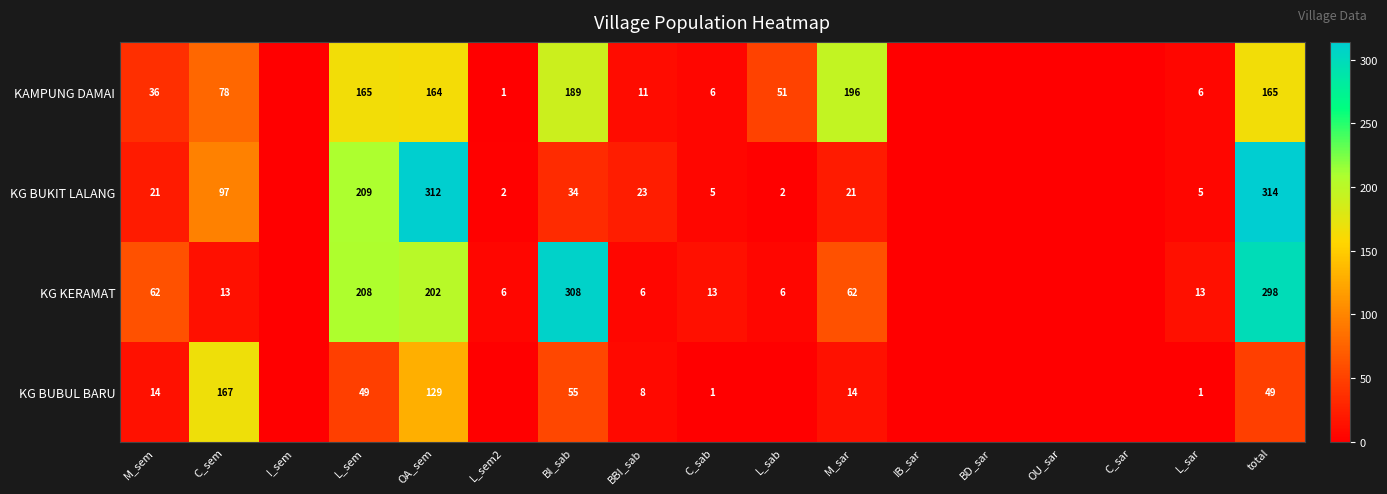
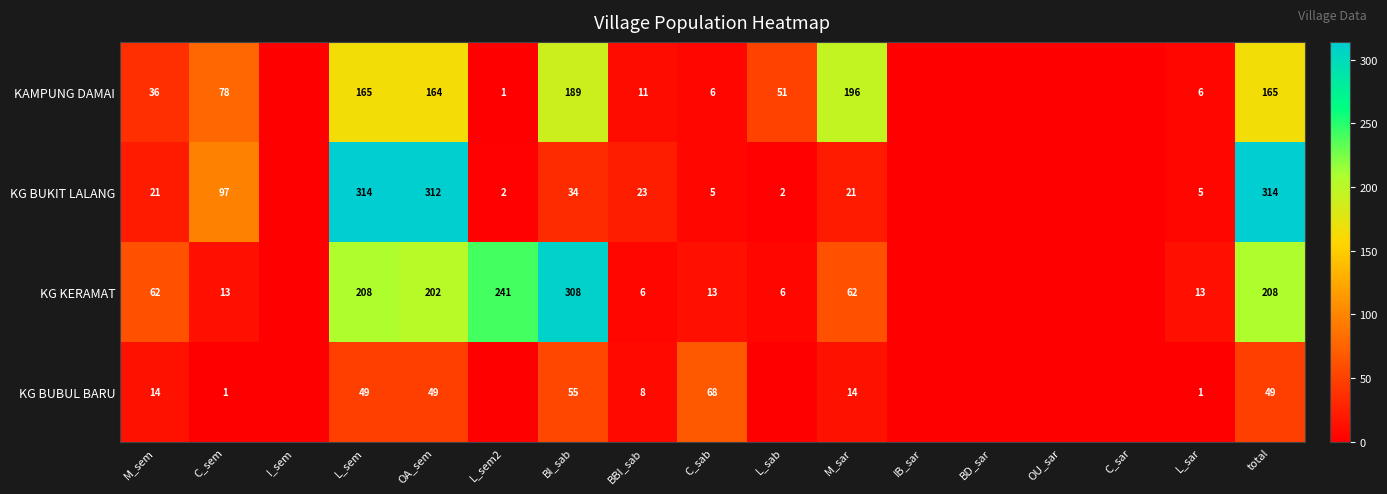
  {
    "KAMPUNG DAMAI": {
      "M_sem": 36,
      "C_sem": 78,
      "L_sem": 165,
      "OA_sem": 164,
      "L_sem2": 1,
      "BI_sab": 189,
      "BBI_sab": 11,
      "C_sab": 6,
      "L_sab": 51,
      "M_sar": 196,
      "L_sar": 6,
      "total": 165
    },
    "KG BUKIT LALANG": {
      "M_sem": 21,
      "C_sem": 97,
-     "L_sem": 209,
+     "L_sem": 314,
      "OA_sem": 312,
      "L_sem2": 2,
      "BI_sab": 34,
      "BBI_sab": 23,
      "C_sab": 5,
      "L_sab": 2,
      "M_sar": 21,
      "L_sar": 5,
      "total": 314
    },
    "KG KERAMAT": {
      "M_sem": 62,
      "C_sem": 13,
      "L_sem": 208,
      "OA_sem": 202,
-     "L_sem2": 6,
+     "L_sem2": 241,
      "BI_sab": 308,
      "BBI_sab": 6,
      "C_sab": 13,
      "L_sab": 6,
      "M_sar": 62,
      "L_sar": 13,
-     "total": 298
+     "total": 208
    },
    "KG BUBUL BARU": {
      "M_sem": 14,
-     "C_sem": 167,
+     "C_sem": 1,
      "L_sem": 49,
-     "OA_sem": 129,
+     "OA_sem": 49,
      "BI_sab": 55,
      "BBI_sab": 8,
-     "C_sab": 1,
+     "C_sab": 68,
      "M_sar": 14,
      "L_sar": 1,
      "total": 49
    }
  }
